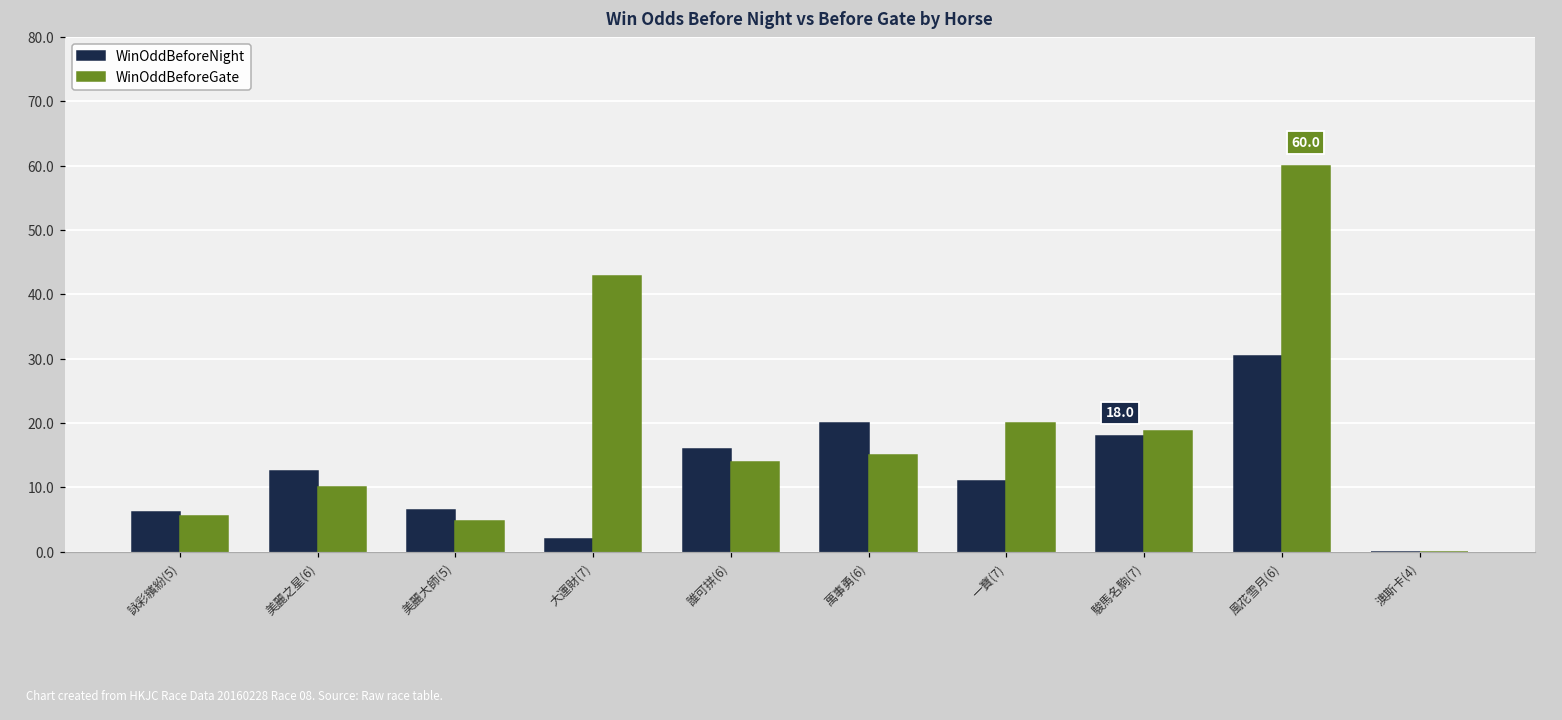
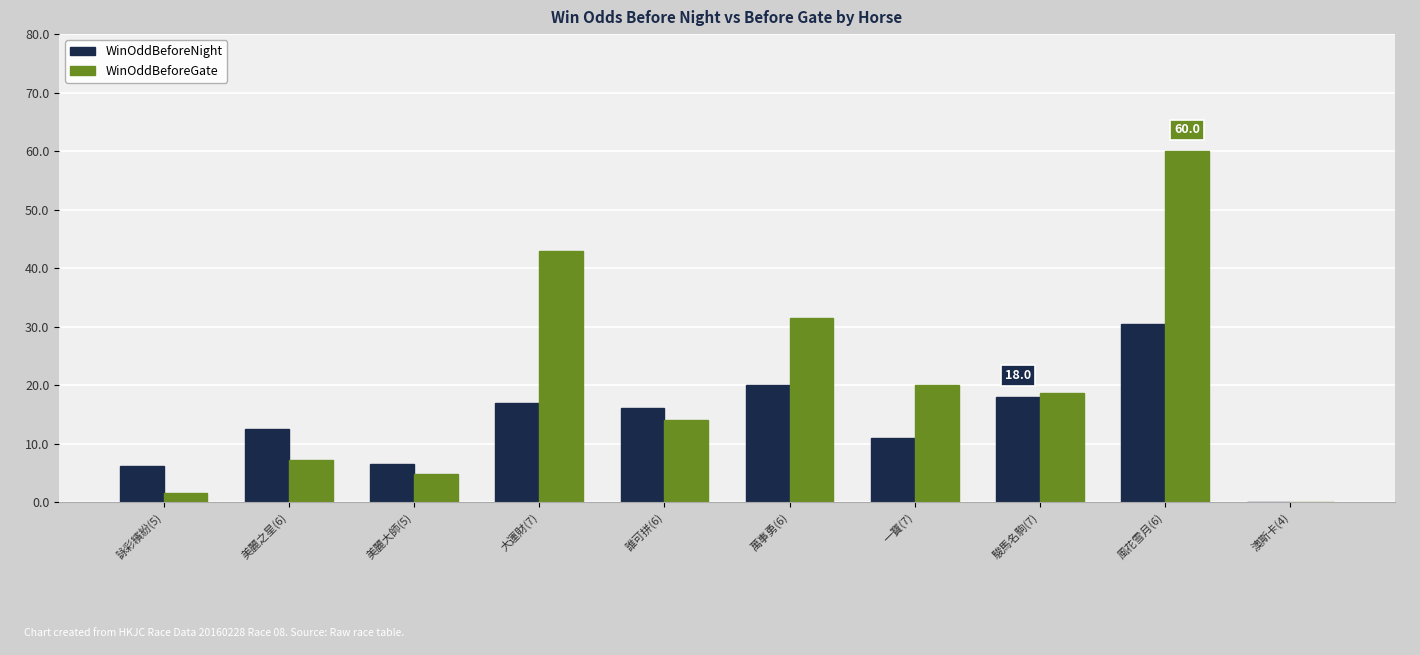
  {
    "WinOddBeforeNight": {
      "詠彩繽紛(5)": 6,
      "美麗之星(6)": 13,
      "美麗大師(5)": 7,
-     "大運財(7)": 2,
+     "大運財(7)": 17,
      "誰可拼(6)": 16,
      "萬事勇(6)": 20,
      "一寶(7)": 11,
      "風花雪月(6)": 30,
      "澳斯卡(4)": 0
    },
    "WinOddBeforeGate": {
-     "詠彩繽紛(5)": 6,
-     "美麗之星(6)": 10,
+     "詠彩繽紛(5)": 2,
+     "美麗之星(6)": 7,
      "美麗大師(5)": 5,
      "大運財(7)": 43,
      "誰可拼(6)": 14,
-     "萬事勇(6)": 15,
+     "萬事勇(6)": 31,
      "一寶(7)": 20,
      "駿馬名駒(7)": 19,
      "澳斯卡(4)": 0
    }
  }
